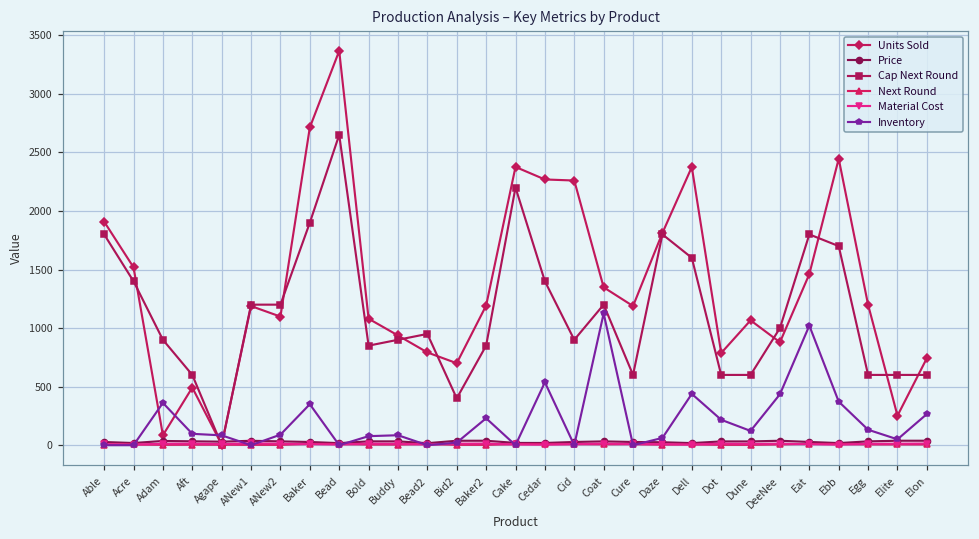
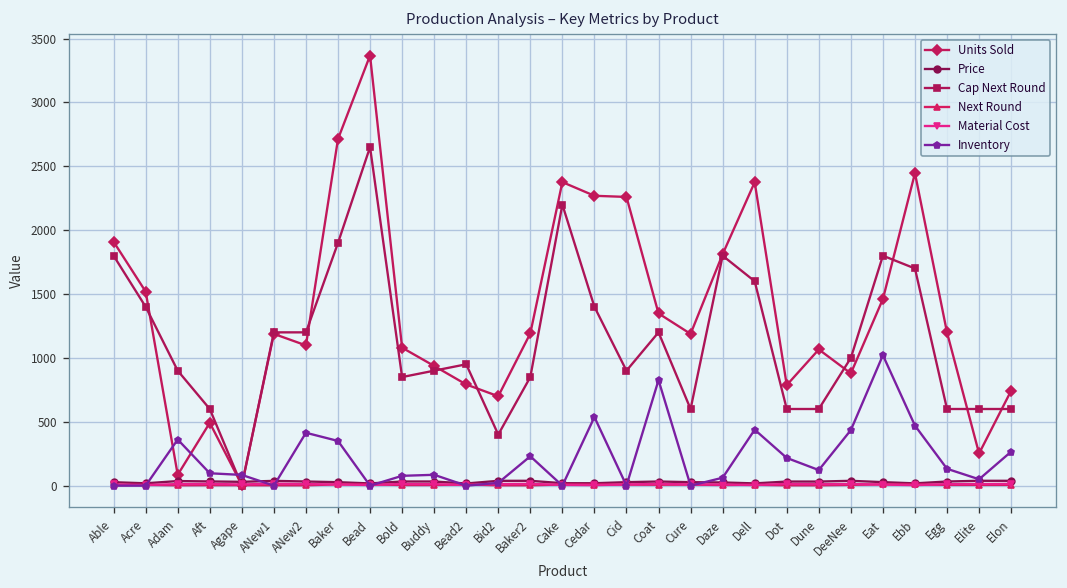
  {
    "Inventory": {
      "Adam": 360,
      "Aft": 100,
      "Agape": 80,
-     "ANew2": 90,
+     "ANew2": 410,
      "Baker": 350,
      "Bold": 80,
      "Buddy": 90,
      "Baker2": 230,
      "Cedar": 540,
-     "Coat": 1130,
+     "Coat": 830,
      "Daze": 60,
      "Dell": 440,
      "Dot": 220,
      "Dune": 120,
      "DeeNee": 440,
      "Eat": 1020,
-     "Ebb": 370,
+     "Ebb": 470,
      "Egg": 130,
      "Elon": 270
    }
  }
